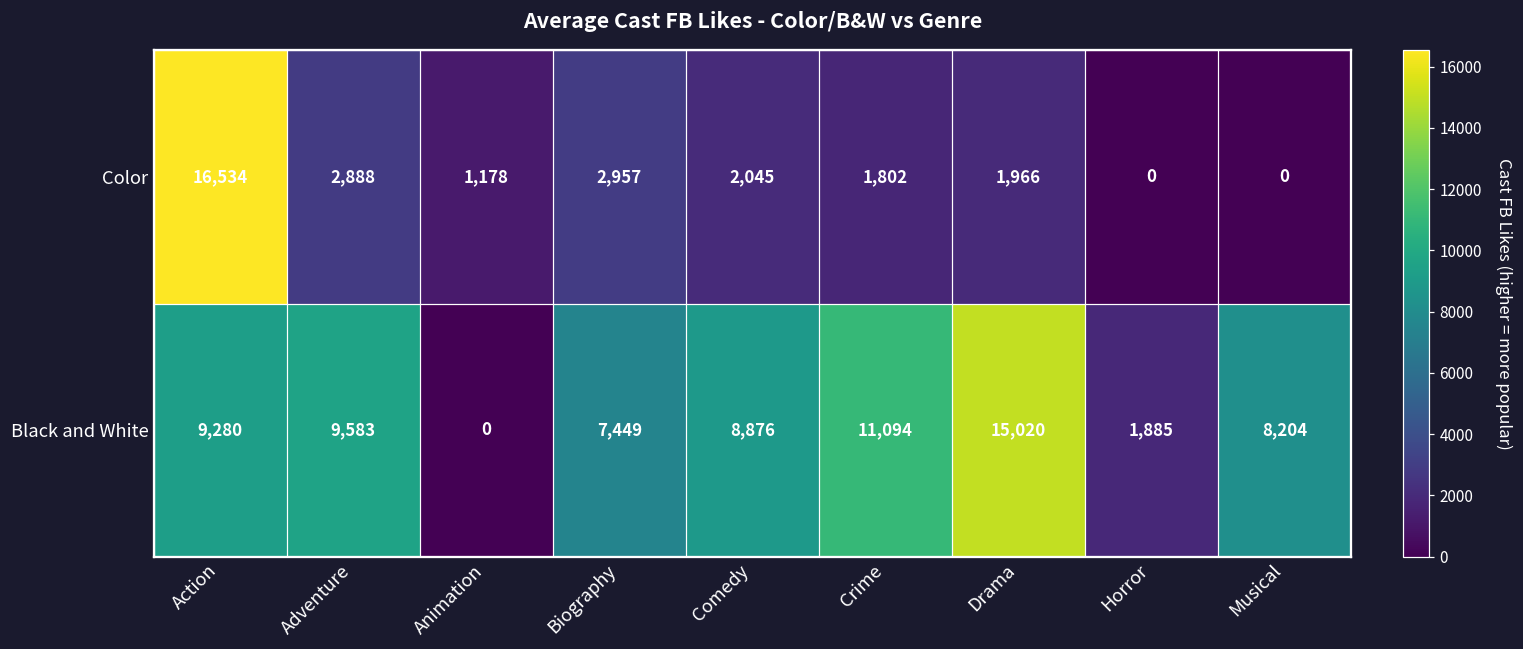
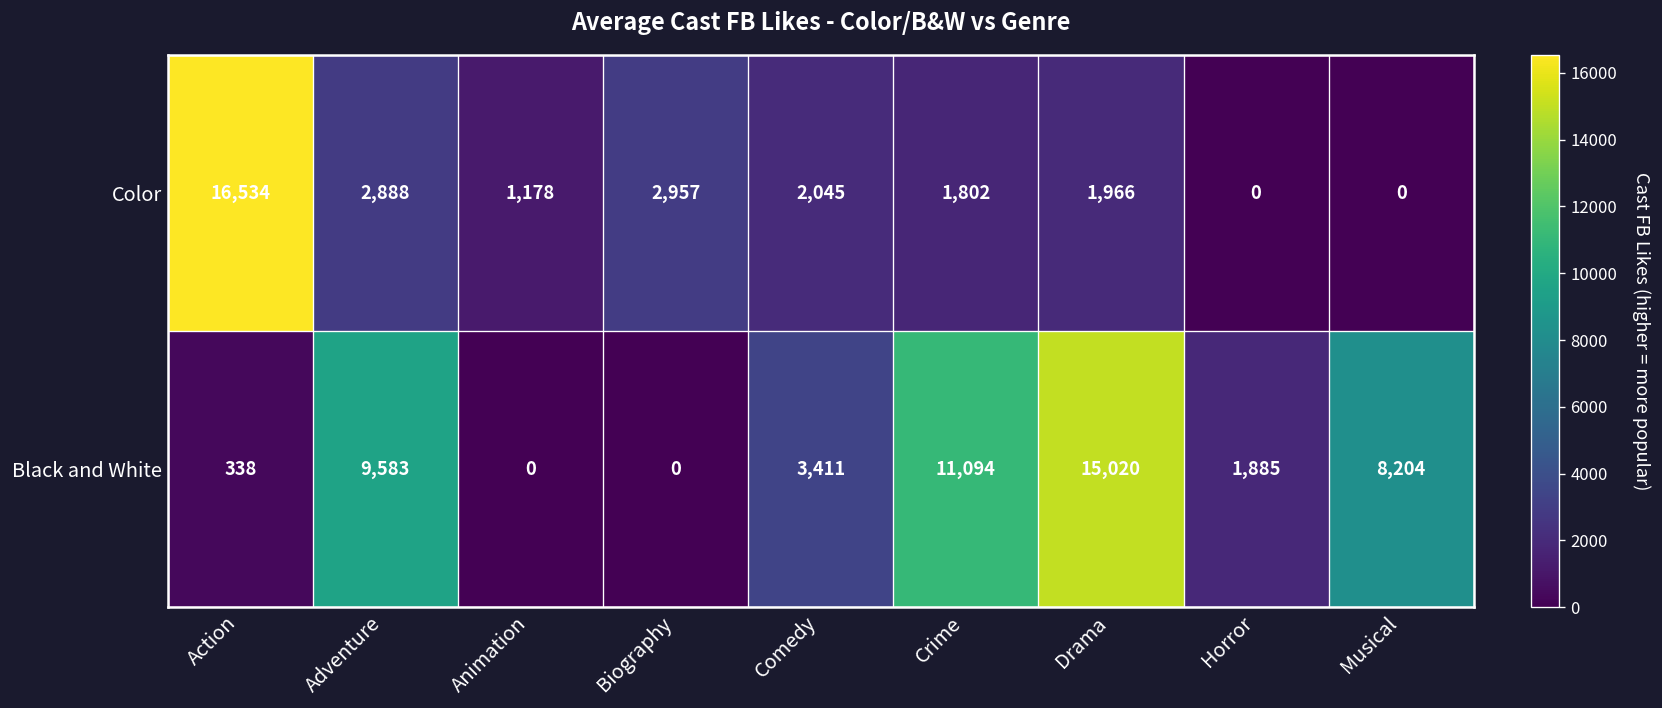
  {
    "Color": {
      "Action": "16,534",
      "Adventure": "2,888",
      "Animation": "1,178",
      "Biography": "2,957",
      "Comedy": "2,045",
      "Crime": "1,802",
      "Drama": "1,966",
      "Horror": "0",
      "Musical": "0"
    },
    "Black and White": {
-     "Action": "9,280",
+     "Action": "338",
      "Adventure": "9,583",
      "Animation": "0",
-     "Biography": "7,449",
-     "Comedy": "8,876",
+     "Biography": "0",
+     "Comedy": "3,411",
      "Crime": "11,094",
      "Drama": "15,020",
      "Horror": "1,885",
      "Musical": "8,204"
    }
  }
